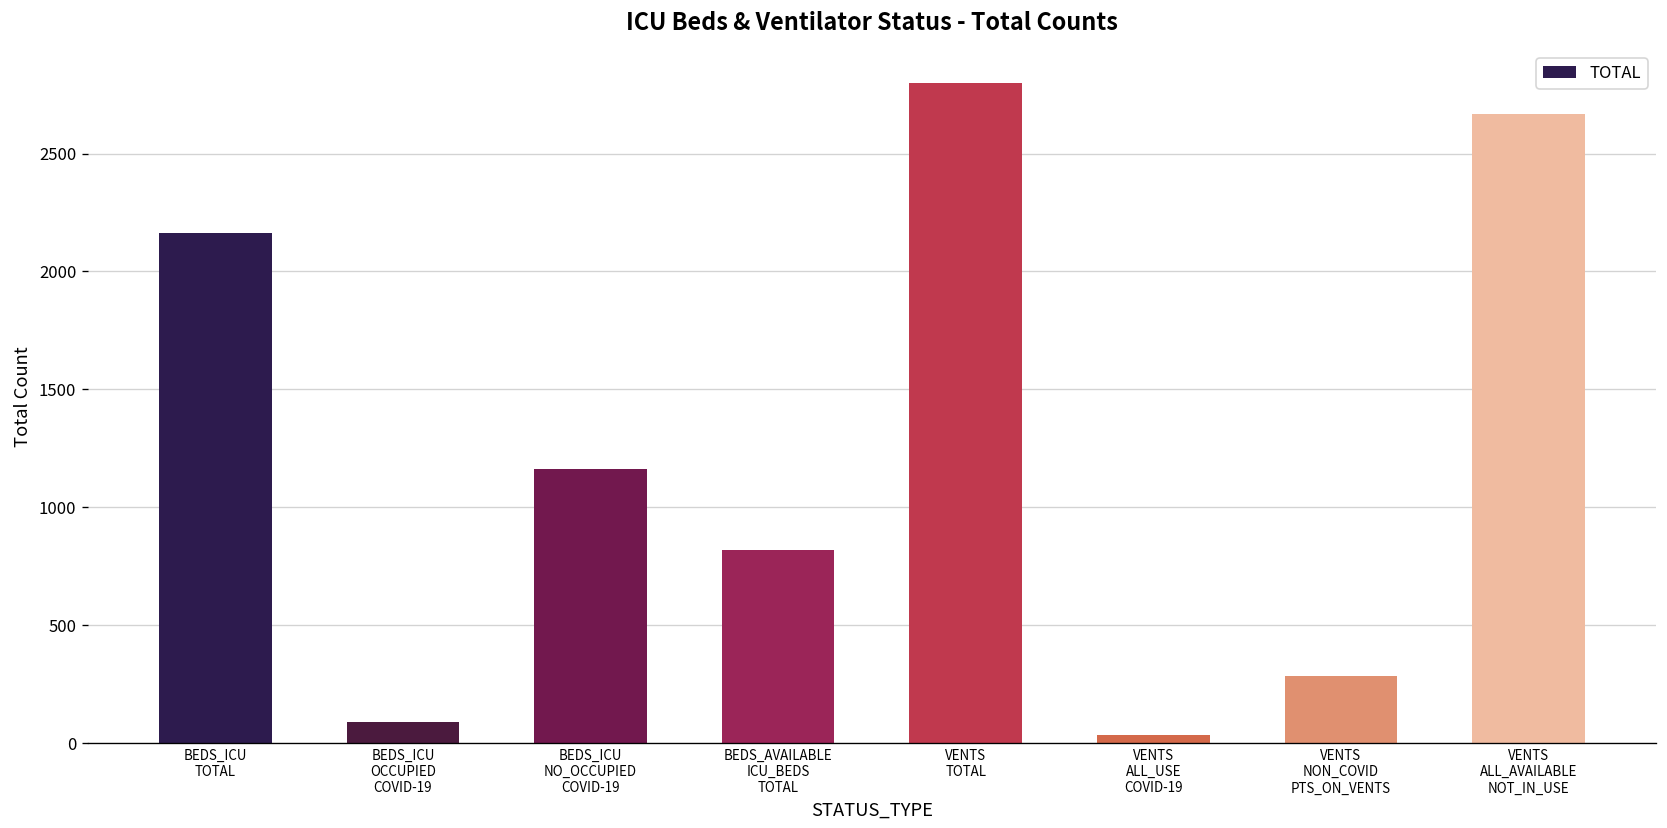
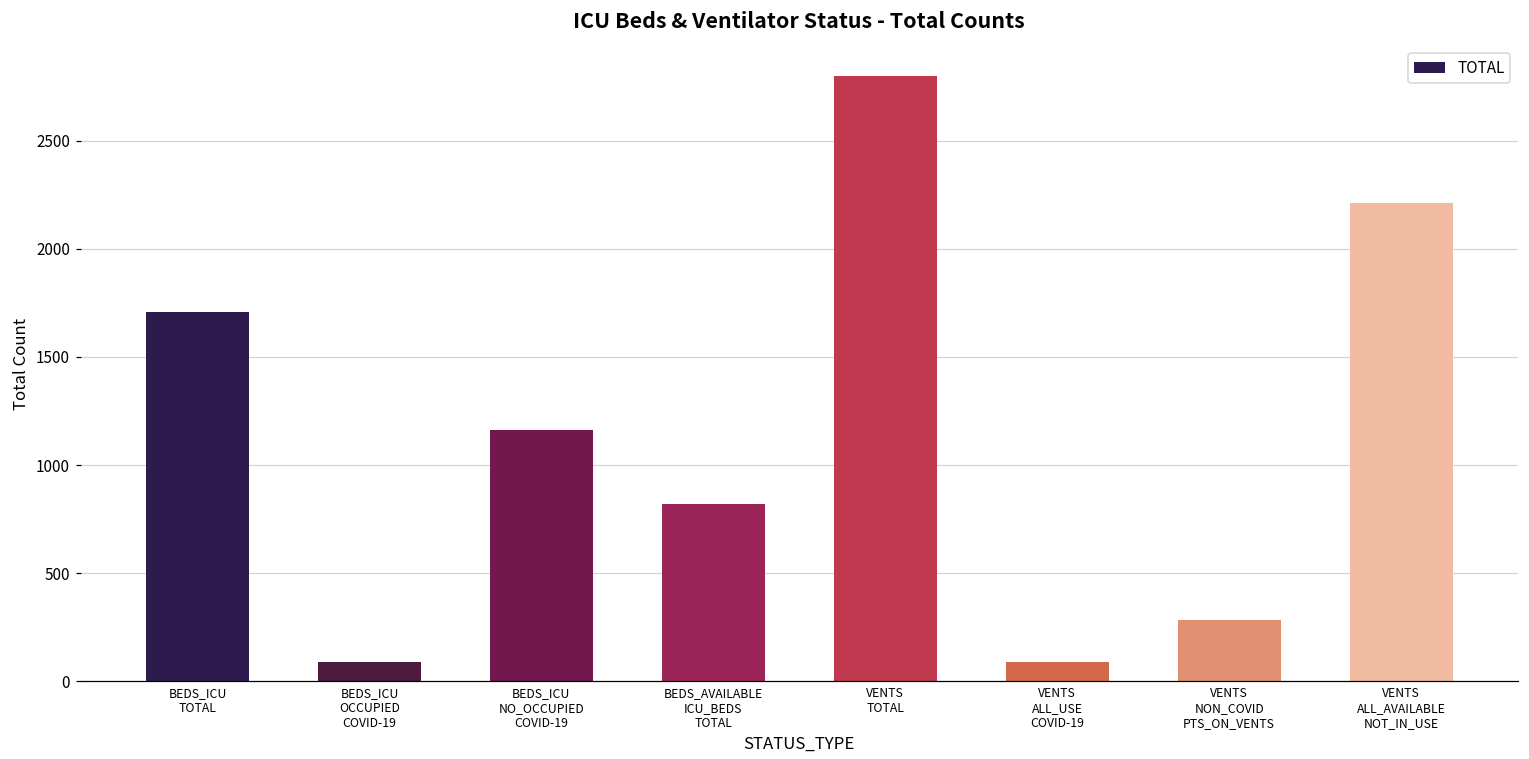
  {
-   "BEDS_ICU TOTAL": 2160,
+   "BEDS_ICU TOTAL": 1710,
    "BEDS_ICU OCCUPIED COVID-19": 90,
    "BEDS_ICU NO_OCCUPIED COVID-19": 1160,
    "BEDS_AVAILABLE ICU_BEDS TOTAL": 820,
    "VENTS TOTAL": 2800,
-   "VENTS ALL_USE COVID-19": 30,
+   "VENTS ALL_USE COVID-19": 90,
    "VENTS NON_COVID PTS_ON_VENTS": 290,
-   "VENTS ALL_AVAILABLE NOT_IN_USE": 2670
+   "VENTS ALL_AVAILABLE NOT_IN_USE": 2210
  }
